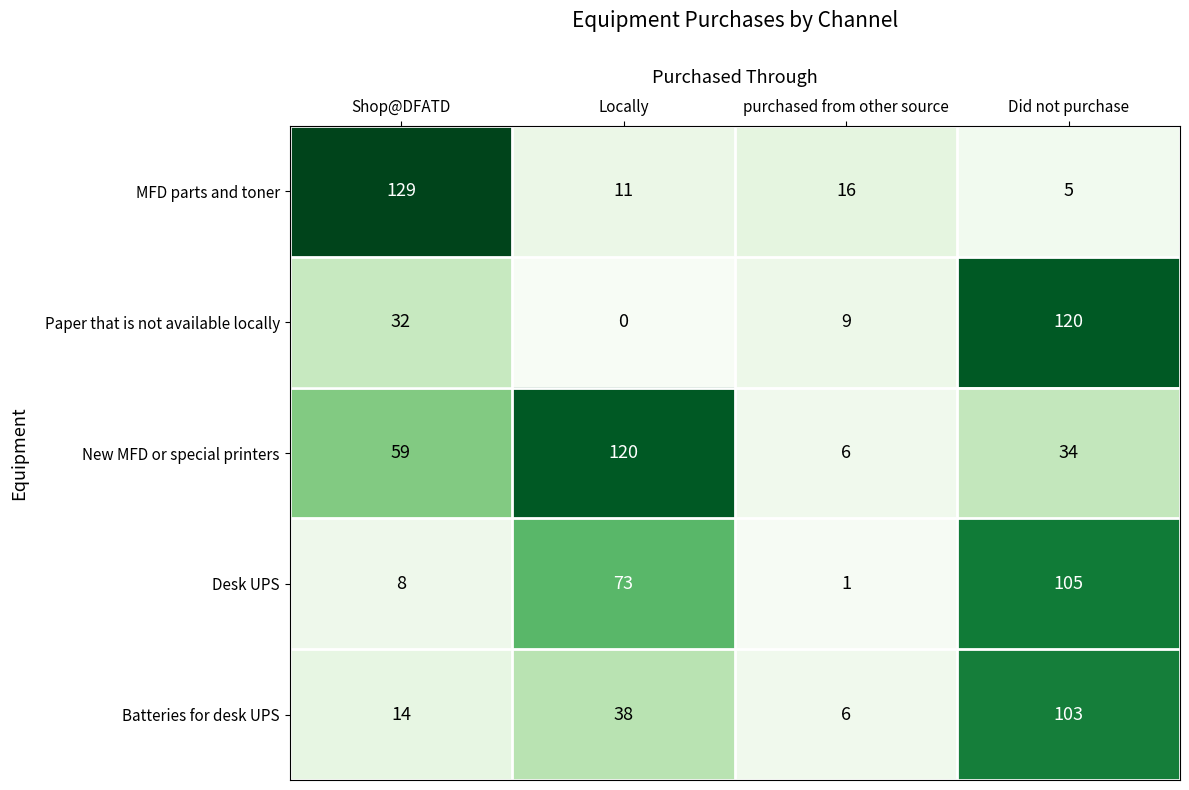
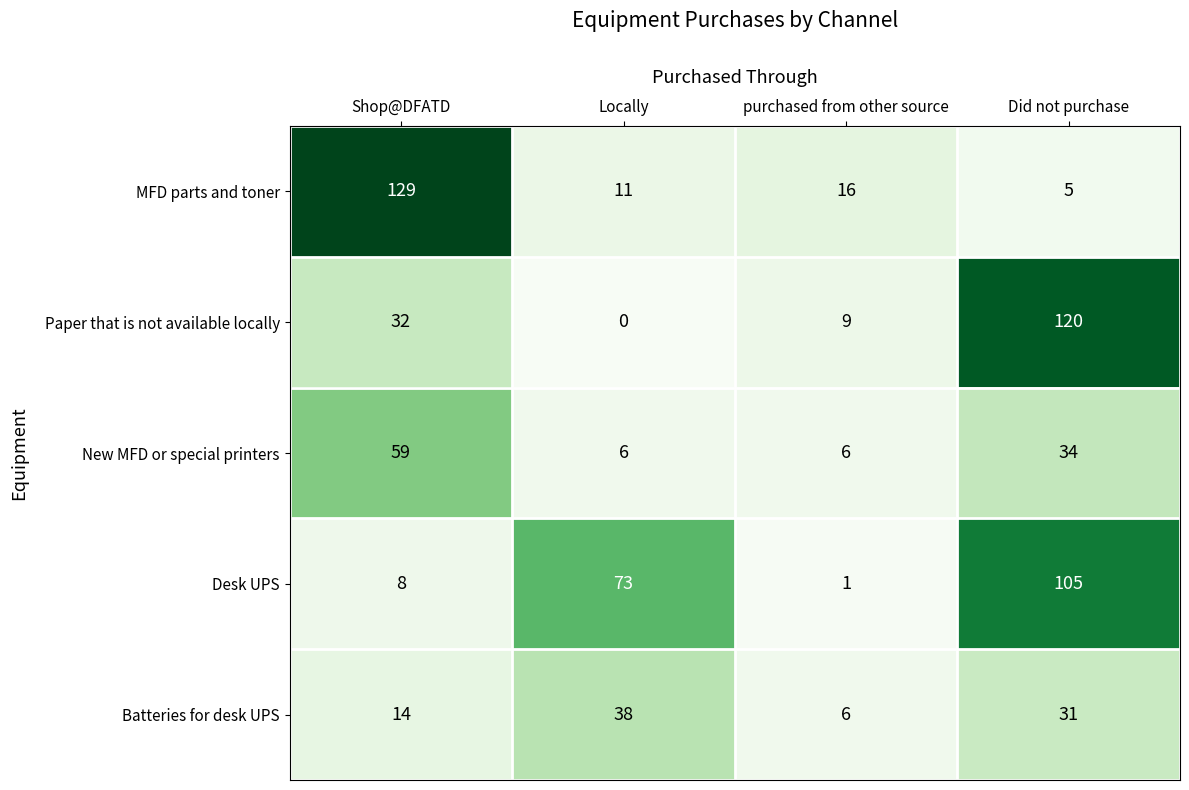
  {
    "MFD parts and toner": {
      "Shop@DFATD": 129,
      "Locally": 11,
      "purchased from other source": 16,
      "Did not purchase": 5
    },
    "Paper that is not available locally": {
      "Shop@DFATD": 32,
      "Locally": 0,
      "purchased from other source": 9,
      "Did not purchase": 120
    },
    "New MFD or special printers": {
      "Shop@DFATD": 59,
-     "Locally": 120,
+     "Locally": 6,
      "purchased from other source": 6,
      "Did not purchase": 34
    },
    "Desk UPS": {
      "Shop@DFATD": 8,
      "Locally": 73,
      "purchased from other source": 1,
      "Did not purchase": 105
    },
    "Batteries for desk UPS": {
      "Shop@DFATD": 14,
      "Locally": 38,
      "purchased from other source": 6,
-     "Did not purchase": 103
+     "Did not purchase": 31
    }
  }
